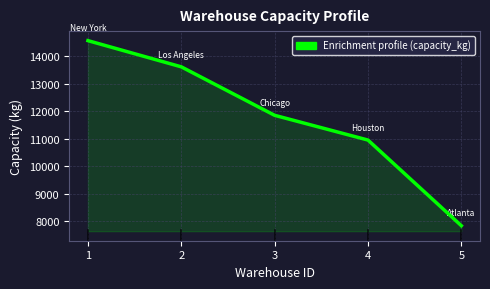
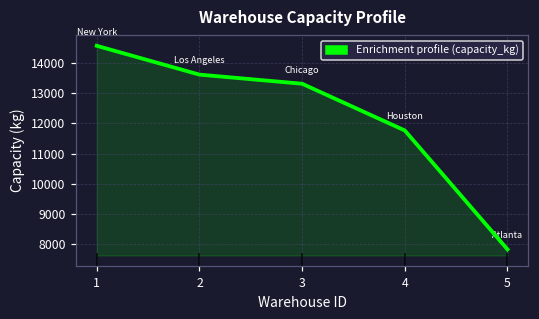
  {
    "1": 14600,
    "2": 13600,
-   "3": 11800,
-   "4": 10900,
+   "3": 13300,
+   "4": 11800,
    "5": 7800
  }
